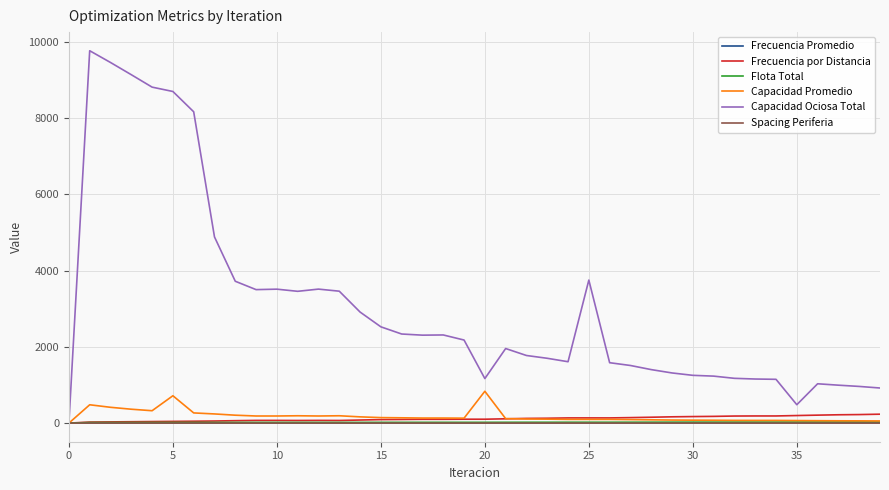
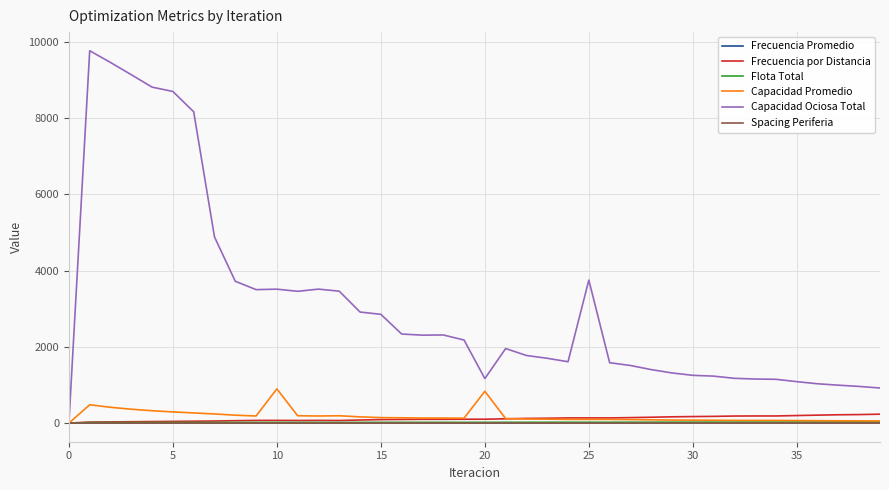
  {
    "Frecuencia por Distancia": {
      "20": 100,
      "30": 200,
      "35": 200
    },
    "Capacidad Promedio": {
-     "5": 700,
-     "10": 200,
+     "5": 300,
+     "10": 900,
      "20": 800
    },
    "Capacidad Ociosa Total": {
      "5": 8700,
      "10": 3500,
-     "15": 2500,
+     "15": 2900,
      "20": 1200,
      "25": 3800,
      "30": 1300,
-     "35": 500
+     "35": 1100
    }
  }
